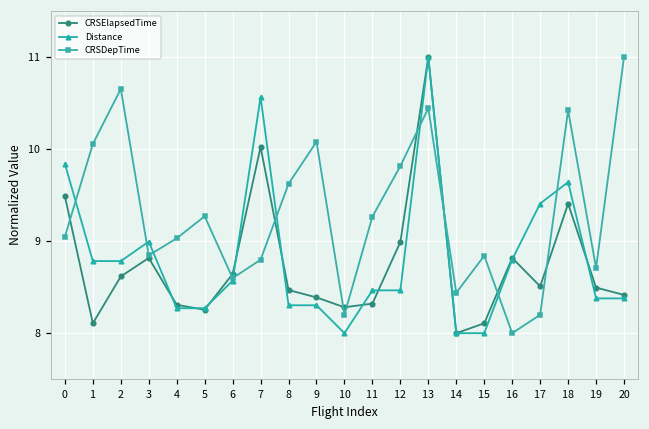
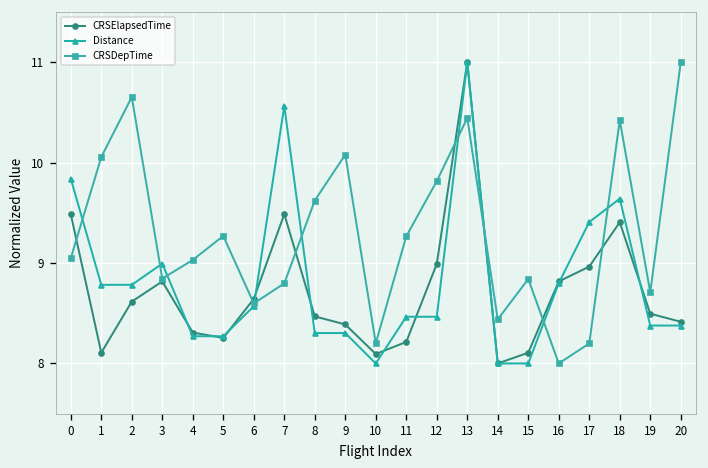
  {
    "CRSElapsedTime": {
      "0": 9.5,
      "1": 8.1,
      "2": 8.6,
      "4": 8.3,
      "6": 8.6,
-     "7": 10.0,
+     "7": 9.5,
      "8": 8.5,
      "9": 8.4,
-     "10": 8.3,
-     "11": 8.3,
+     "10": 8.1,
+     "11": 8.2,
      "12": 9.0,
      "15": 8.1,
-     "17": 8.5,
+     "17": 9.0,
      "18": 9.4,
      "19": 8.5,
      "20": 8.4
    }
  }
